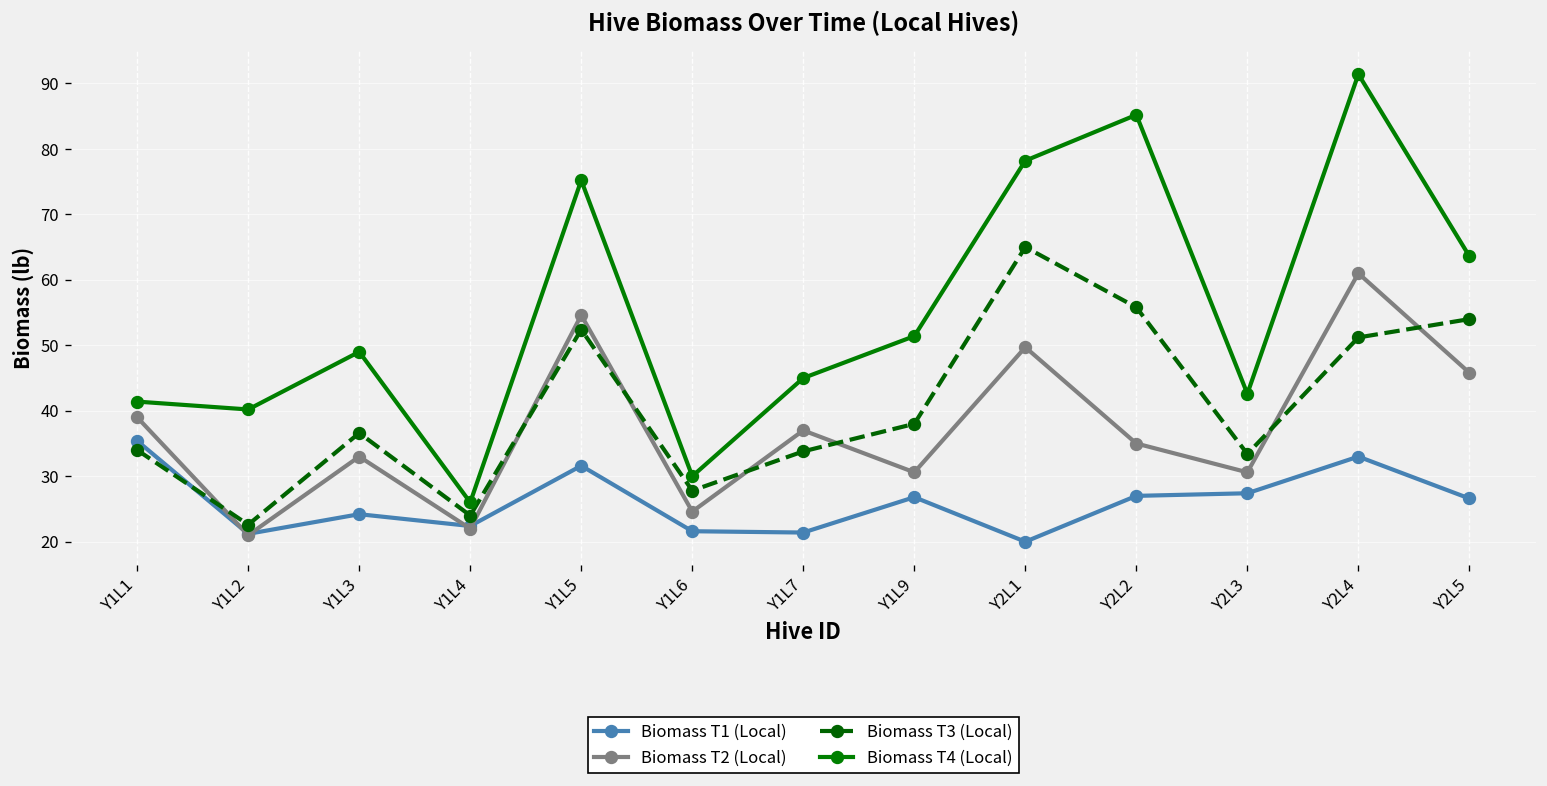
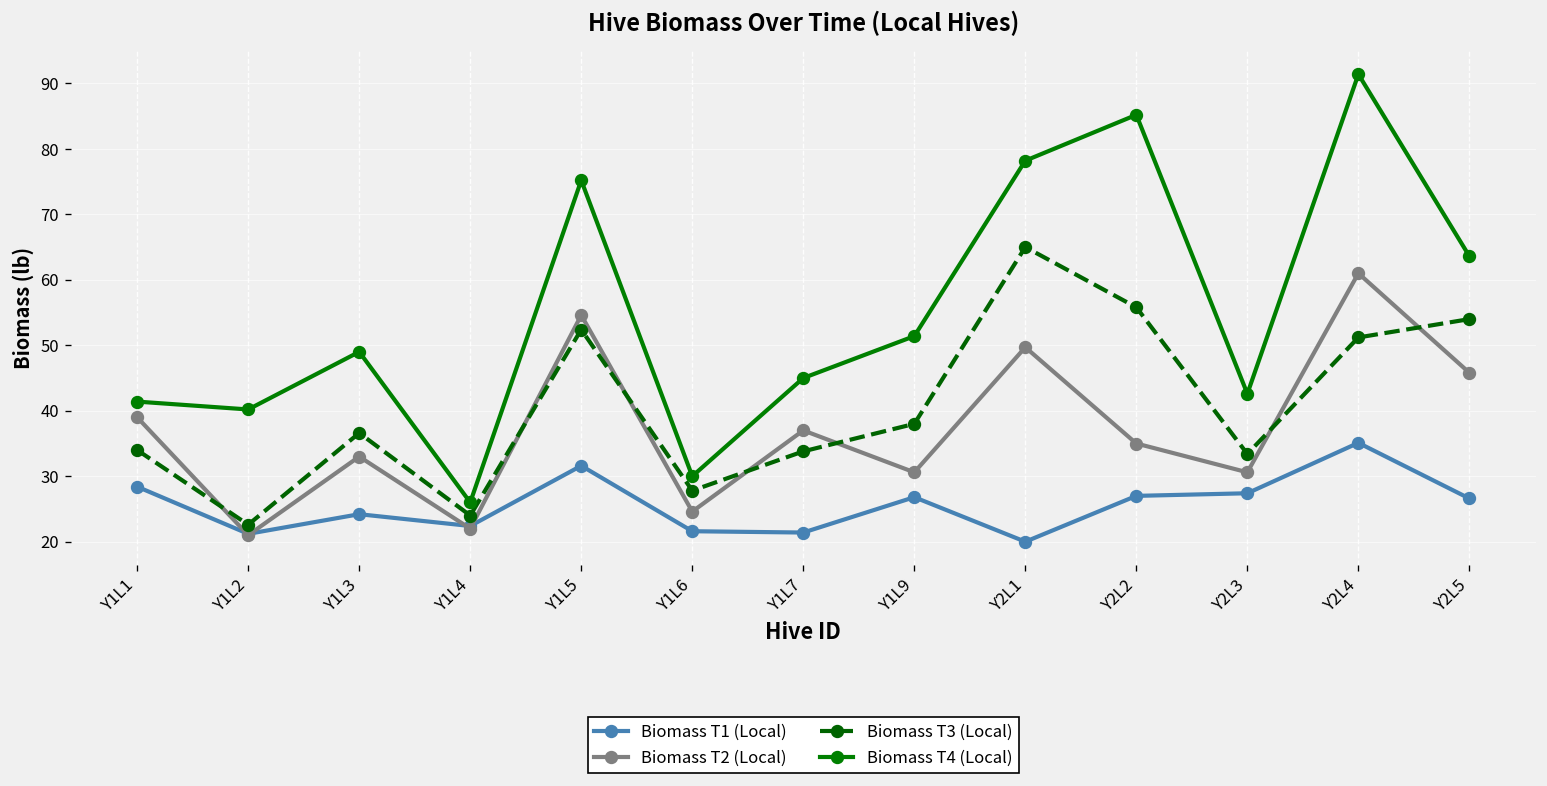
  {
    "Biomass T1 (Local)": {
-     "Y1L1": 35,
+     "Y1L1": 28,
      "Y1L3": 24,
      "Y1L5": 32,
      "Y1L6": 22,
      "Y1L7": 21,
      "Y1L9": 27,
      "Y2L1": 20,
      "Y2L2": 27,
      "Y2L3": 27,
-     "Y2L4": 33,
+     "Y2L4": 35,
      "Y2L5": 27
    },
    "Biomass T2 (Local)": {
      "Y1L1": 39,
      "Y1L3": 33,
      "Y1L5": 55,
      "Y1L6": 25,
      "Y1L7": 37,
      "Y1L9": 31,
      "Y2L1": 50,
      "Y2L2": 35,
      "Y2L3": 31,
      "Y2L4": 61,
      "Y2L5": 46
    }
  }
